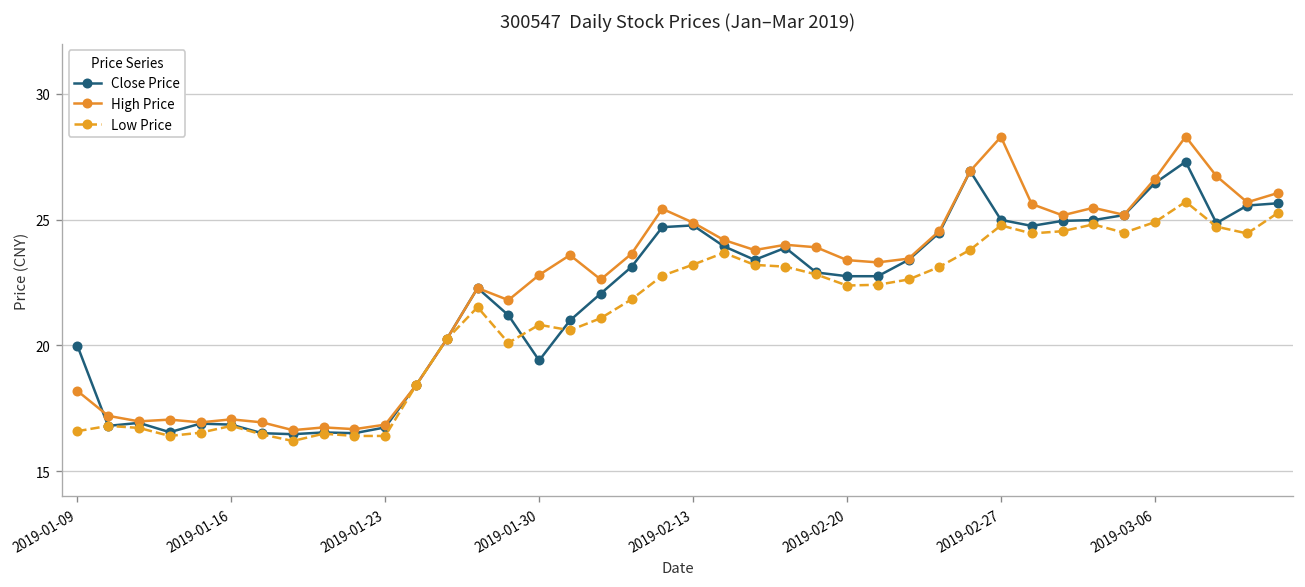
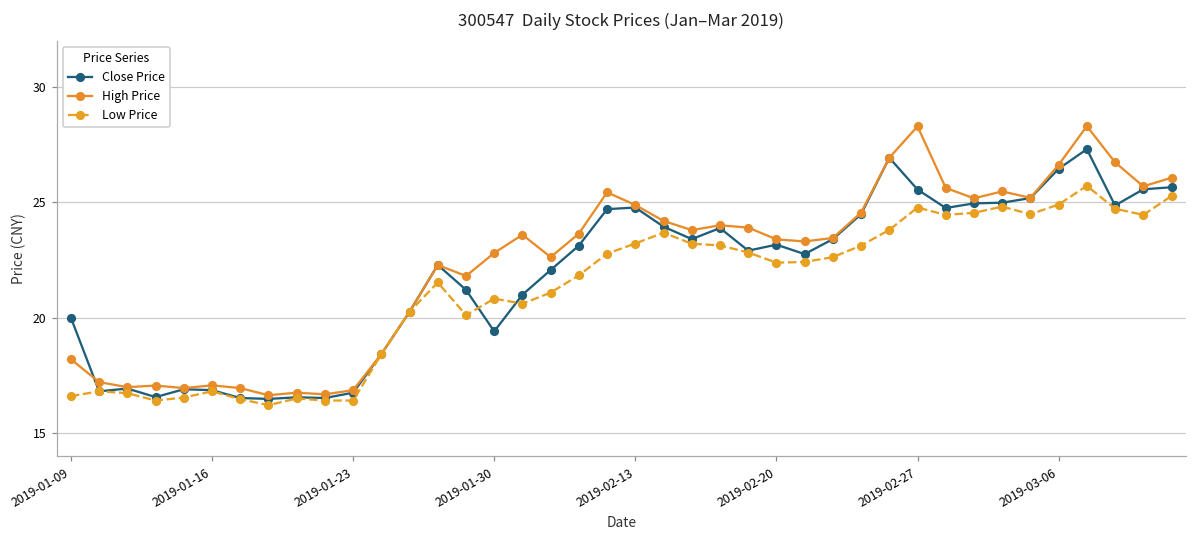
  {
    "Close Price": {
      "2019-01-09": 20.0,
      "2019-01-30": 19.4,
-     "2019-02-20": 22.8,
-     "2019-02-27": 25.0,
+     "2019-02-20": 23.2,
+     "2019-02-27": 25.6,
      "2019-03-06": 26.5
    }
  }
